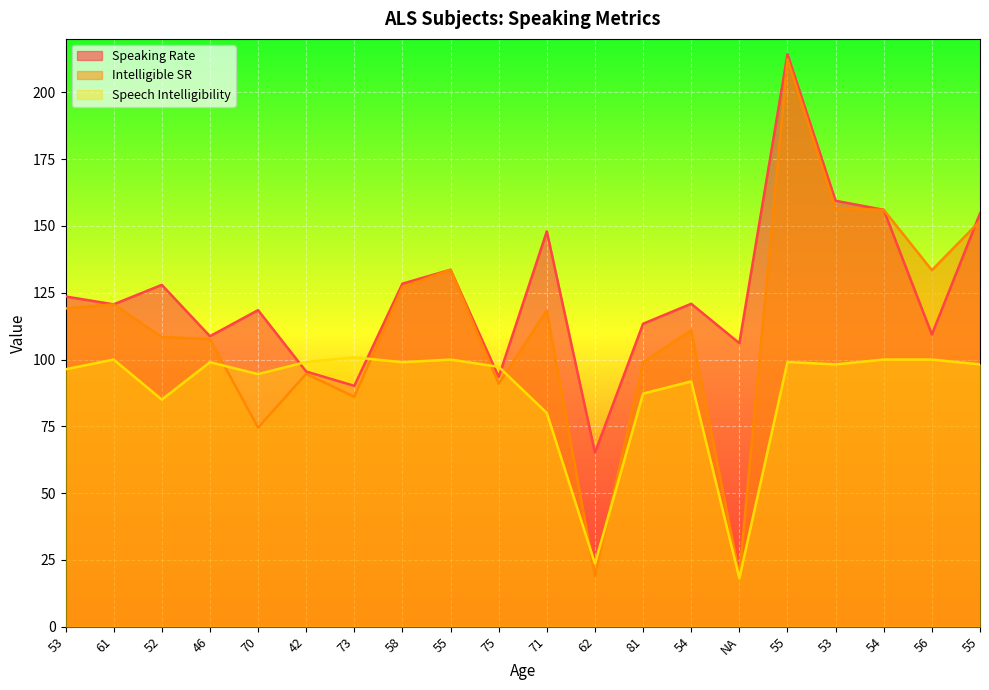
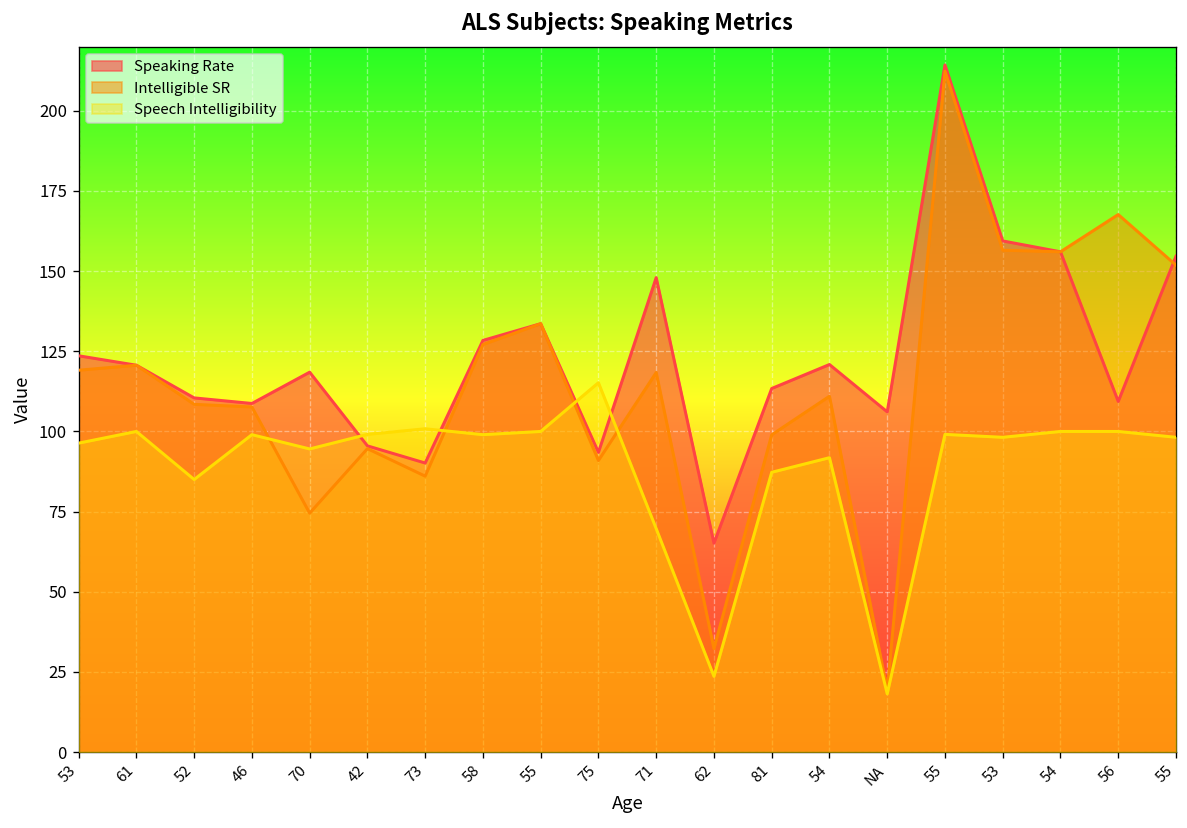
  {
    "Speaking Rate": {
-     "52": 128,
+     "52": 110,
      "46": 109,
      "70": 118,
      "73": 90,
      "58": 128,
      "75": 93,
      "71": 148,
      "62": 65,
      "81": 113,
      "NA": 106,
      "56": 109
    },
    "Intelligible SR": {
      "52": 108,
      "46": 108,
      "70": 75,
      "73": 86,
      "58": 127,
      "75": 91,
      "71": 118,
-     "62": 19,
+     "62": 32,
      "81": 99,
      "NA": 19,
-     "56": 133
+     "56": 168
    },
    "Speech Intelligibility": {
      "61": 100,
      "52": 85,
      "46": 99,
      "70": 95,
      "42": 99,
      "73": 101,
      "58": 99,
-     "75": 97,
-     "71": 80,
+     "75": 115,
+     "71": 70,
      "62": 24,
      "81": 87,
      "NA": 18,
      "56": 100
    }
  }
